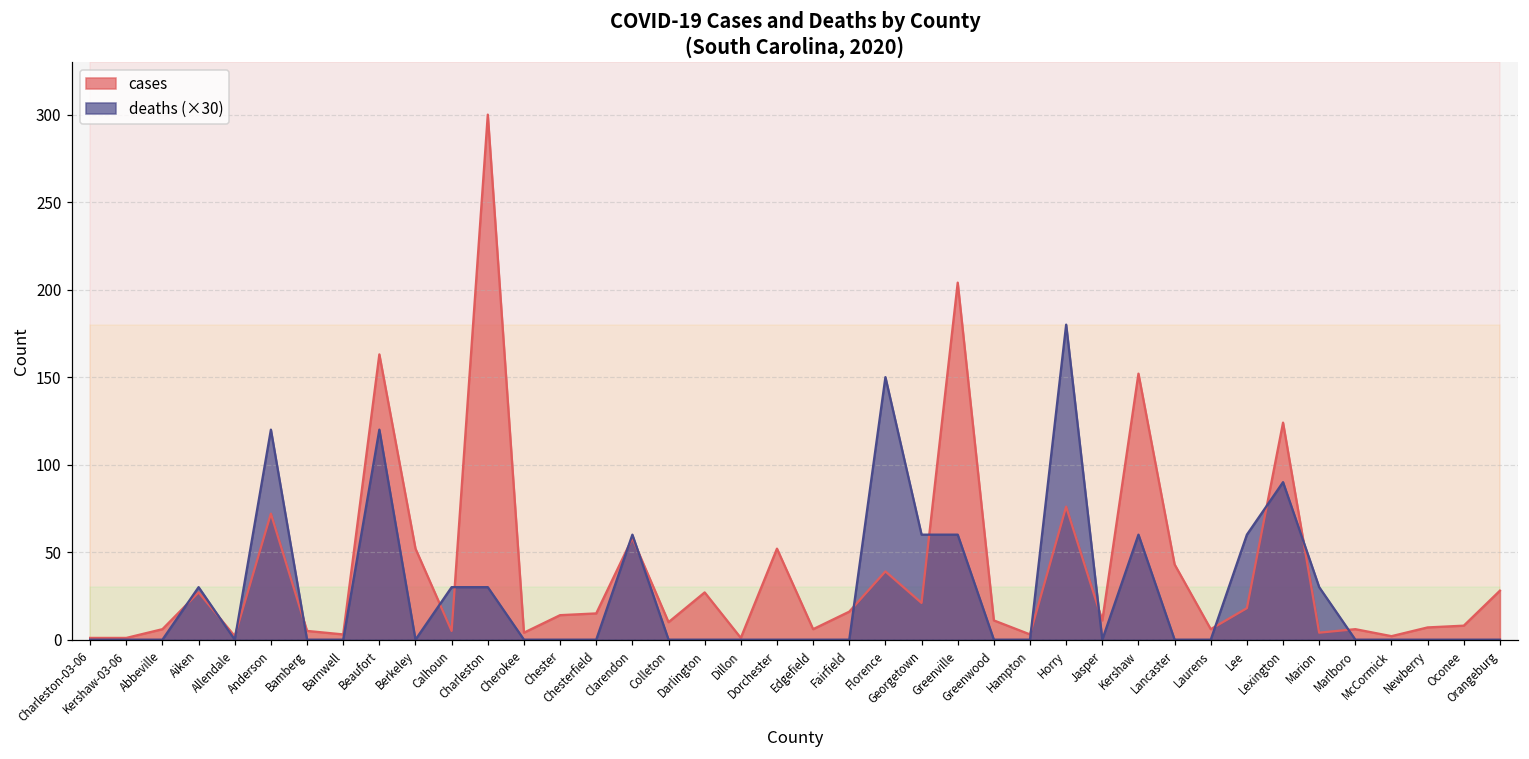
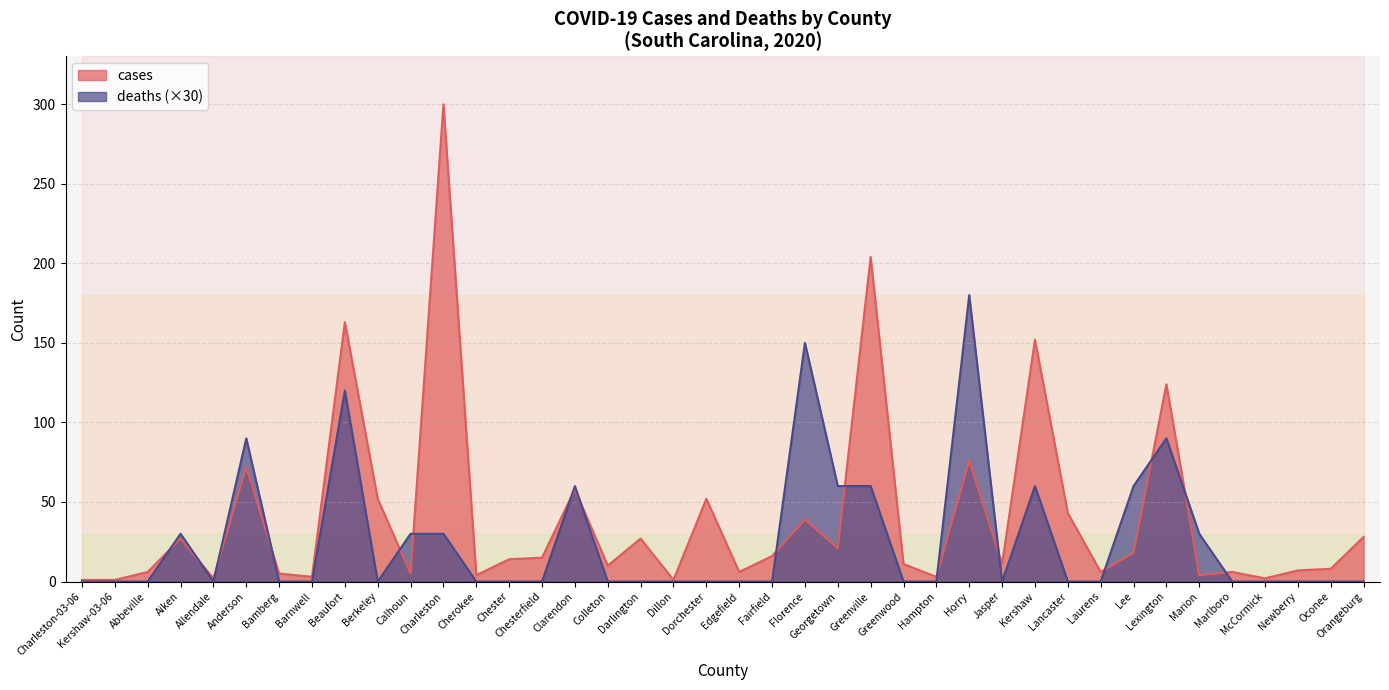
  {
    "deaths (×30)": {
      "Abbeville": 0,
      "Allendale": 0,
-     "Anderson": 120,
+     "Anderson": 90,
      "Bamberg": 0,
      "Barnwell": 0,
      "Beaufort": 120,
      "Berkeley": 0,
      "Cherokee": 0,
      "Chester": 0,
      "Chesterfield": 0,
      "Clarendon": 60,
      "Colleton": 0,
      "Darlington": 0,
      "Dorchester": 0,
      "Edgefield": 0,
      "Fairfield": 0,
      "Florence": 150,
      "Georgetown": 60,
      "Greenville": 60,
      "Greenwood": 0,
      "Hampton": 0,
      "Jasper": 0,
      "Kershaw": 60,
      "Lancaster": 0,
      "Laurens": 0,
      "Lee": 60,
      "Lexington": 90,
      "Marlboro": 0,
      "McCormick": 0,
      "Newberry": 0,
      "Oconee": 0,
      "Orangeburg": 0
    }
  }
